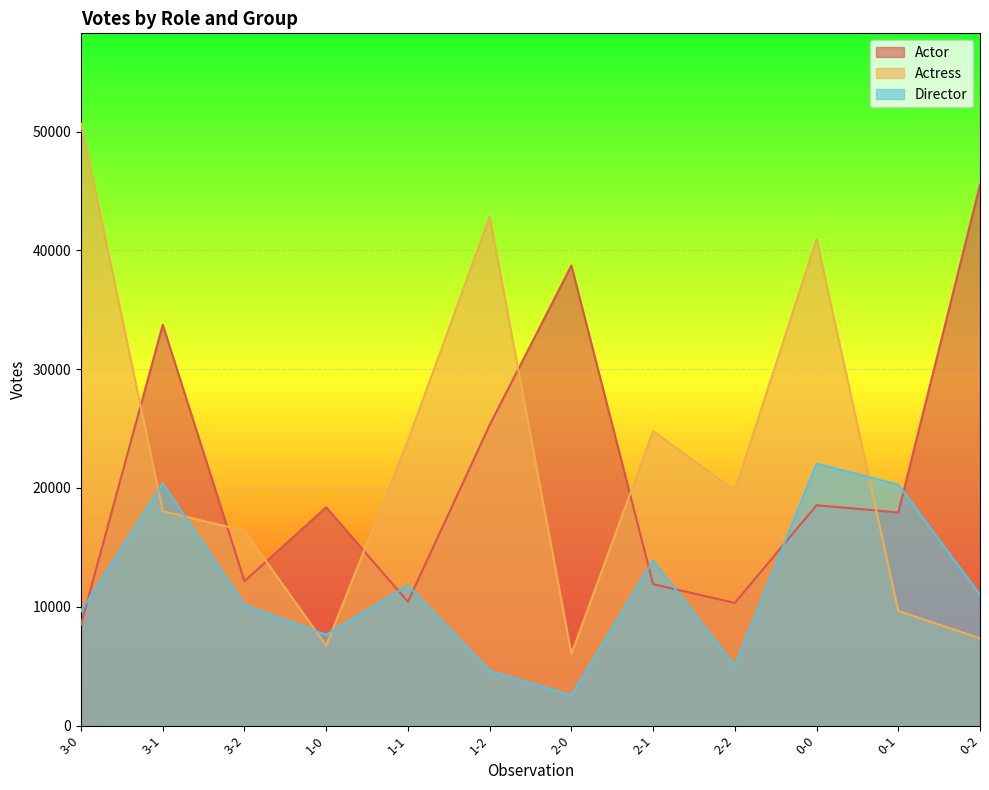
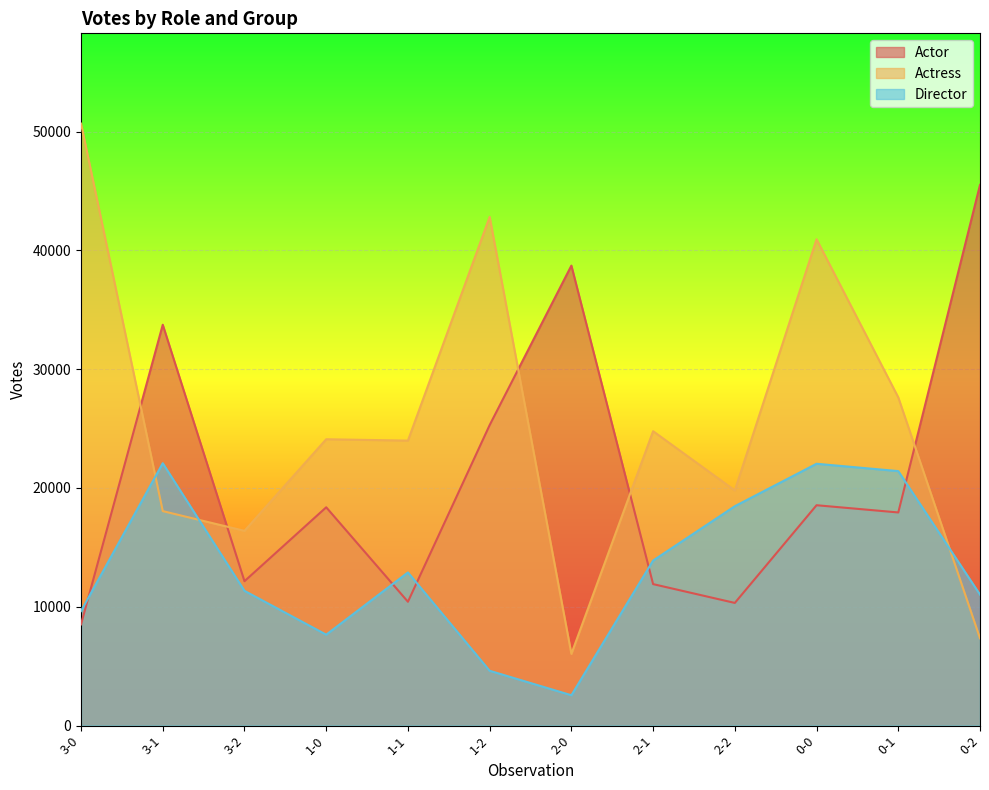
  {
    "Actor": {
      "3-0": 8500,
      "3-1": 33700,
      "3-2": 12100,
      "1-0": 18400,
      "1-1": 10400,
      "1-2": 25300,
      "2-0": 38700,
      "2-1": 11900,
      "2-2": 10300,
      "0-0": 18500,
      "0-1": 17900,
      "0-2": 45500
    },
    "Actress": {
      "3-0": 50700,
      "3-1": 18100,
      "3-2": 16400,
-     "1-0": 6700,
+     "1-0": 24100,
      "1-1": 24000,
      "1-2": 42800,
      "2-0": 6000,
      "2-1": 24800,
      "2-2": 19800,
      "0-0": 40900,
-     "0-1": 9700,
+     "0-1": 27600,
      "0-2": 7300
    },
    "Director": {
      "3-0": 9600,
-     "3-1": 20400,
-     "3-2": 10200,
+     "3-1": 22100,
+     "3-2": 11300,
      "1-0": 7600,
-     "1-1": 11800,
+     "1-1": 12900,
      "1-2": 4600,
      "2-0": 2600,
      "2-1": 13900,
-     "2-2": 5000,
+     "2-2": 18500,
      "0-0": 22000,
-     "0-1": 20300,
+     "0-1": 21400,
      "0-2": 11000
    }
  }
